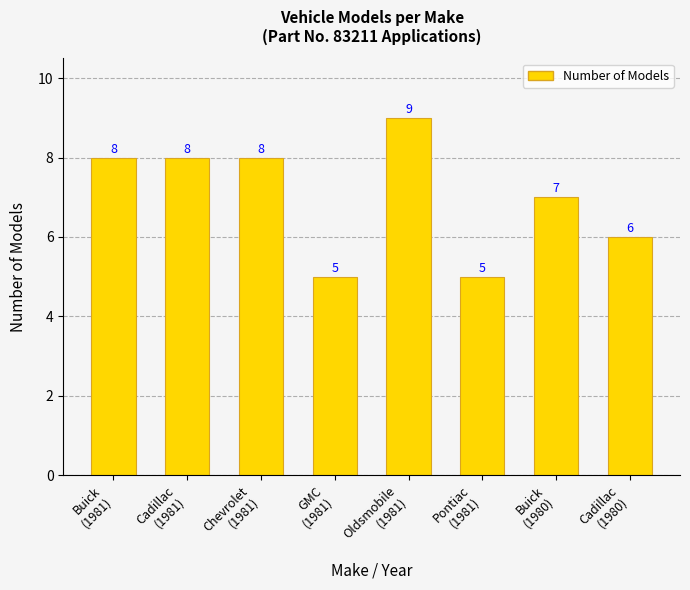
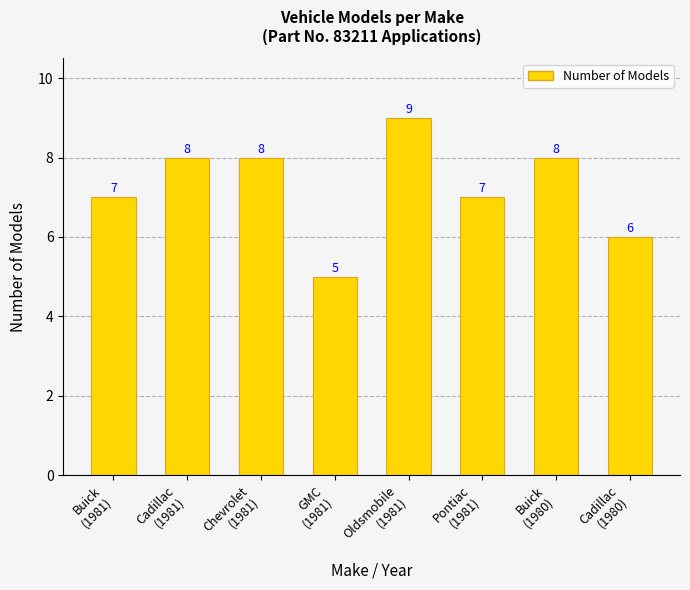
  {
-   "Buick (1981)": 8,
+   "Buick (1981)": 7,
    "Cadillac (1981)": 8,
    "Chevrolet (1981)": 8,
    "GMC (1981)": 5,
    "Oldsmobile (1981)": 9,
-   "Pontiac (1981)": 5,
-   "Buick (1980)": 7,
+   "Pontiac (1981)": 7,
+   "Buick (1980)": 8,
    "Cadillac (1980)": 6
  }
